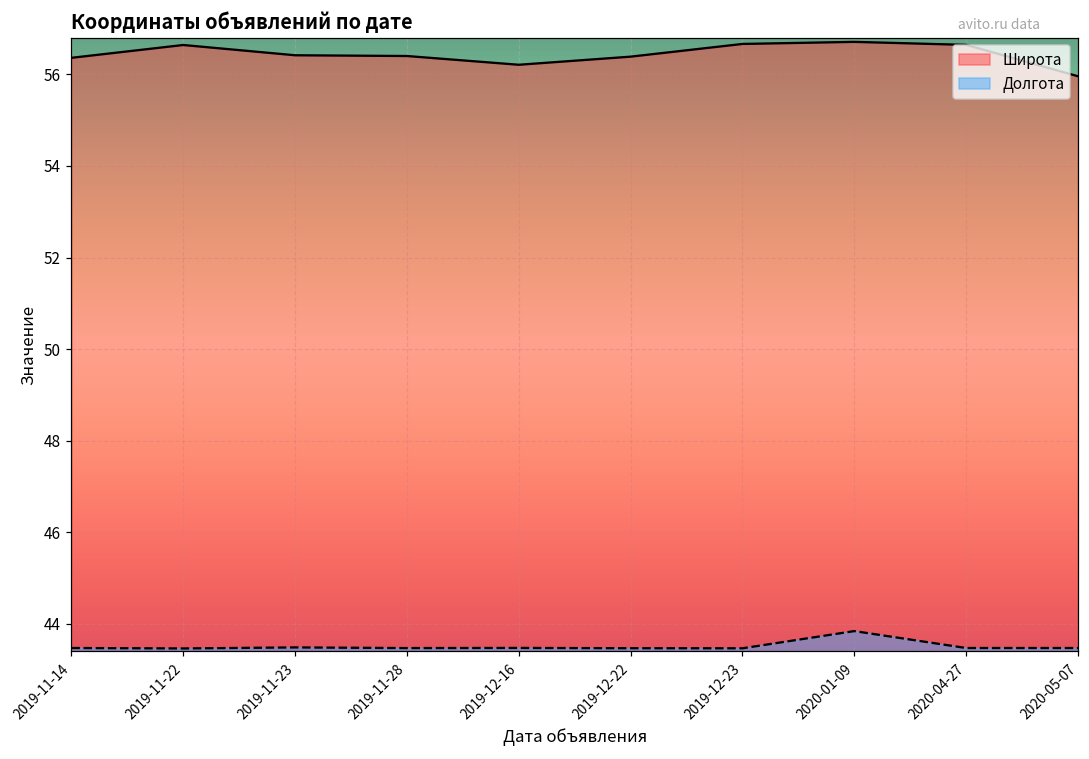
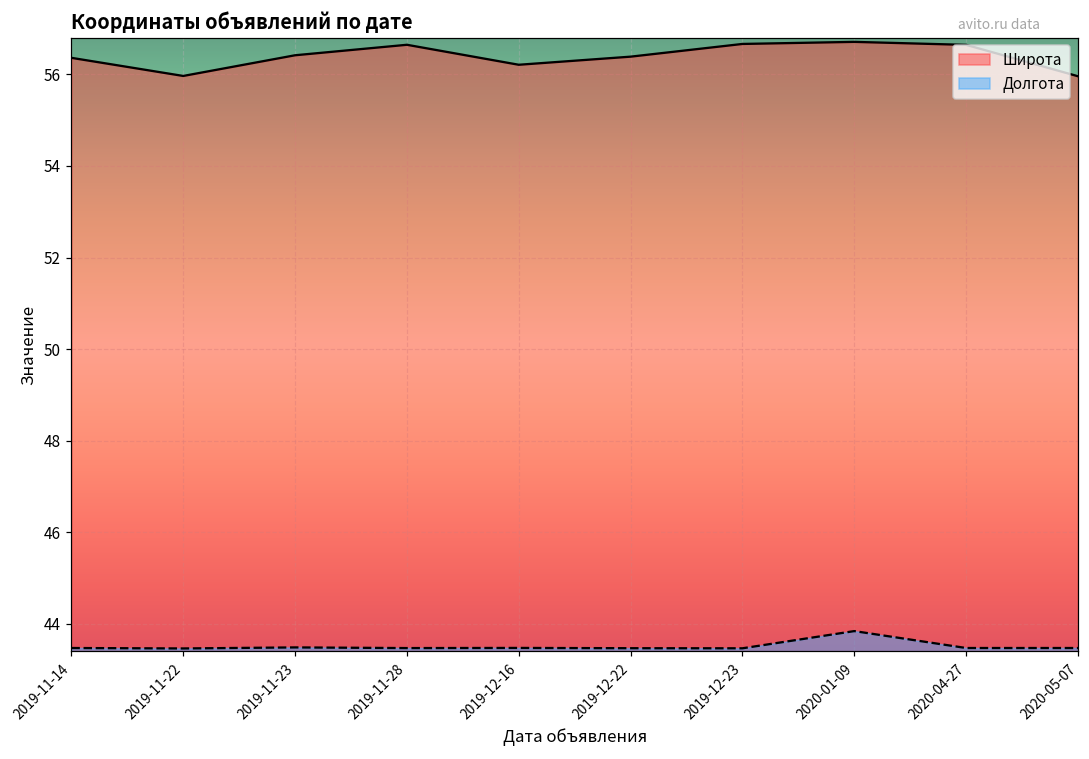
  {
    "Широта": {
      "2019-11-14": 56.4,
-     "2019-11-22": 56.6,
+     "2019-11-22": 56.0,
      "2019-11-23": 56.4,
-     "2019-11-28": 56.4,
+     "2019-11-28": 56.6,
      "2019-12-16": 56.2,
      "2019-12-22": 56.4,
      "2019-12-23": 56.7,
      "2020-01-09": 56.7,
      "2020-04-27": 56.6,
      "2020-05-07": 56.0
    },
    "Долгота": {
      "2019-11-14": 43.5,
      "2019-11-22": 43.5,
      "2019-11-23": 43.5,
      "2019-11-28": 43.5,
      "2019-12-16": 43.5,
      "2019-12-22": 43.5,
      "2019-12-23": 43.5,
      "2020-01-09": 43.8,
      "2020-04-27": 43.5,
      "2020-05-07": 43.5
    }
  }
